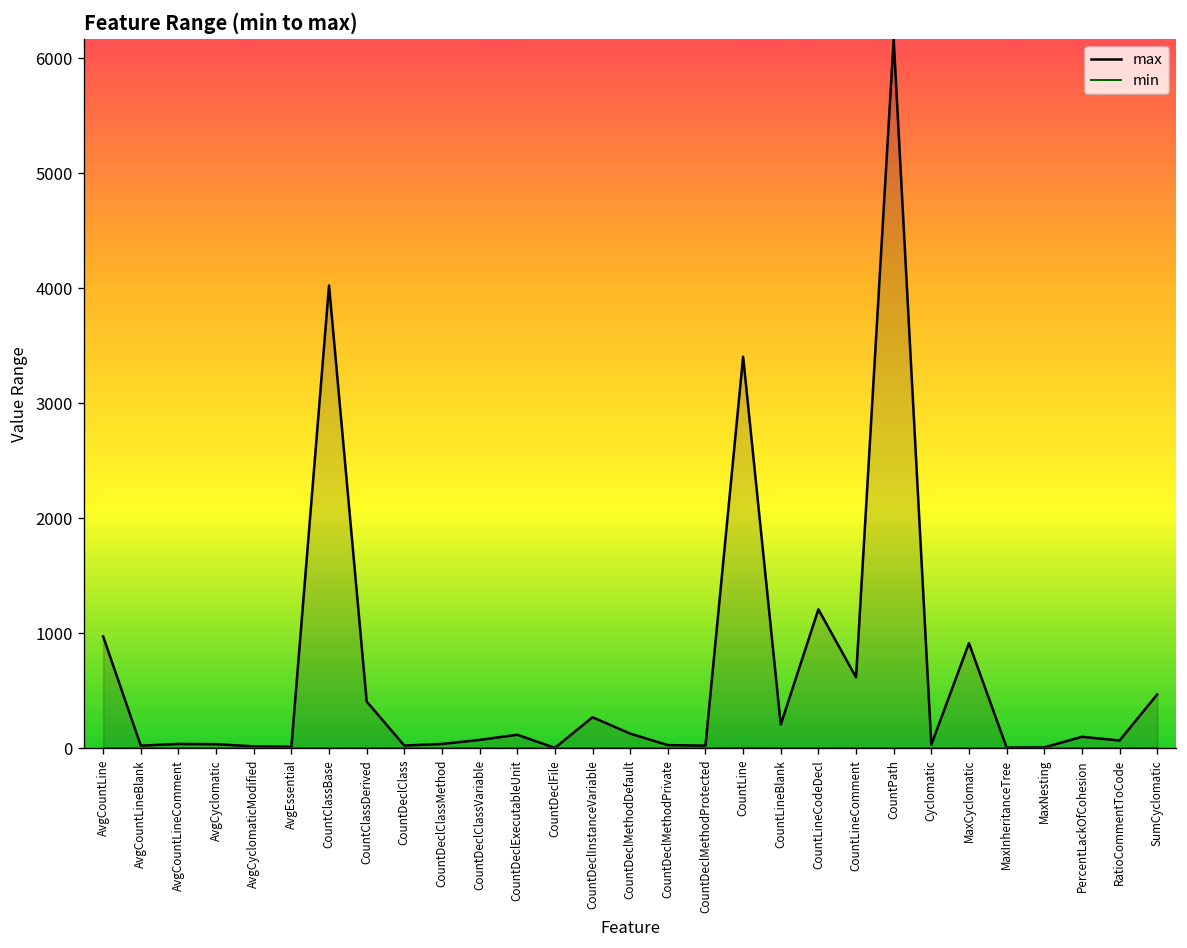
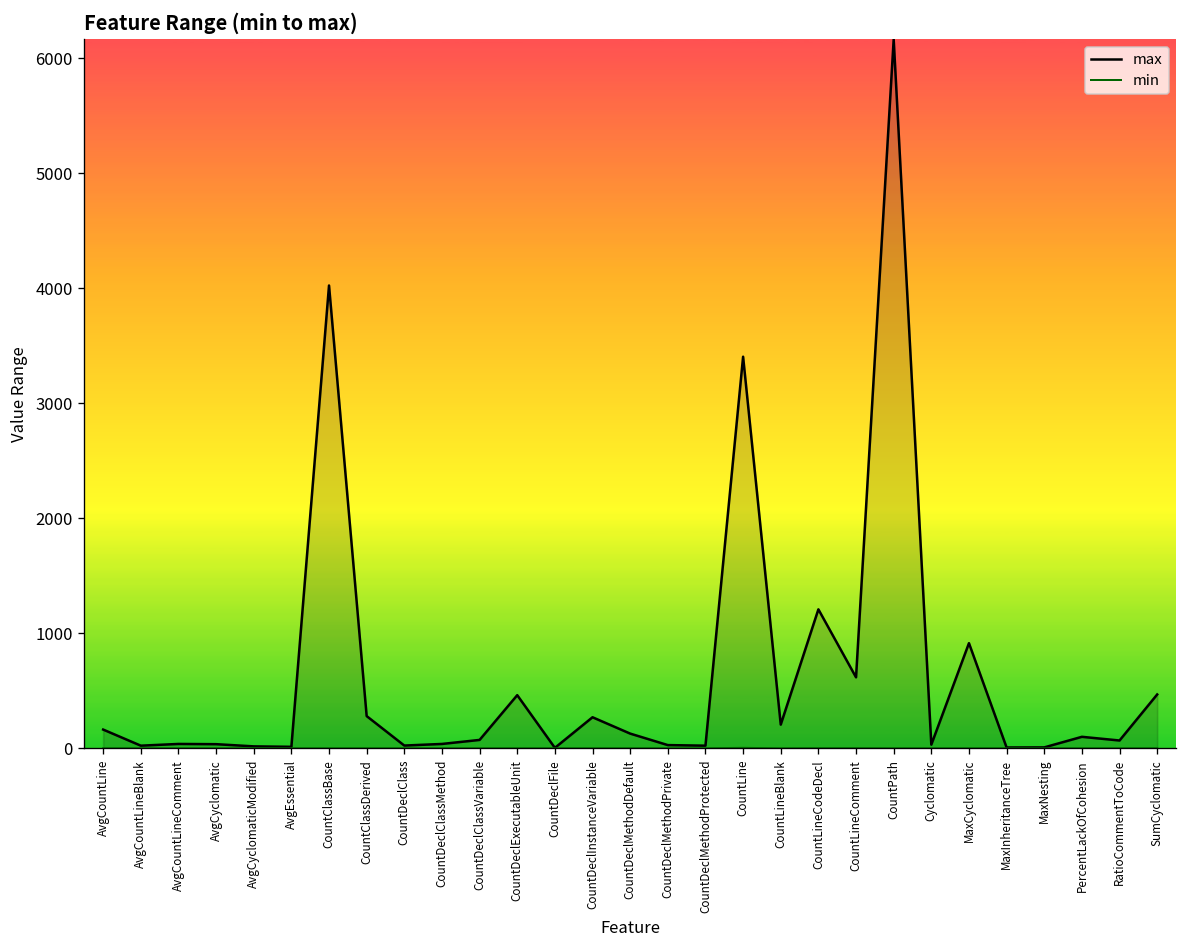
  {
    "max": {
-     "AvgCountLine": 1000,
+     "AvgCountLine": 200,
      "AvgCountLineComment": 0,
      "AvgCyclomatic": 0,
      "CountClassBase": 4000,
-     "CountClassDerived": 400,
+     "CountClassDerived": 300,
      "CountDeclClassMethod": 0,
      "CountDeclClassVariable": 100,
-     "CountDeclExecutableUnit": 100,
+     "CountDeclExecutableUnit": 500,
      "CountDeclInstanceVariable": 300,
      "CountDeclMethodDefault": 100,
      "CountDeclMethodPrivate": 0,
      "CountLine": 3400,
      "CountLineBlank": 200,
      "CountLineCodeDecl": 1200,
      "CountLineComment": 600,
      "CountPath": 6200,
      "Cyclomatic": 0,
      "MaxCyclomatic": 900,
      "PercentLackOfCohesion": 100,
      "RatioCommentToCode": 100,
      "SumCyclomatic": 500
    },
    "min": {
      "AvgCountLine": 0,
      "AvgCountLineComment": 0,
      "AvgCyclomatic": 0,
      "CountClassBase": 0,
      "CountClassDerived": 0,
      "CountDeclClassMethod": 0,
      "CountDeclClassVariable": 0,
      "CountDeclExecutableUnit": 0,
      "CountDeclInstanceVariable": 0,
      "CountDeclMethodDefault": 0,
      "CountDeclMethodPrivate": 0,
      "CountLine": 0,
      "CountLineBlank": 0,
      "CountLineCodeDecl": 0,
      "CountLineComment": 0,
      "CountPath": 0,
      "Cyclomatic": 0,
      "MaxCyclomatic": 0,
      "PercentLackOfCohesion": 0,
      "RatioCommentToCode": 0,
      "SumCyclomatic": 0
    }
  }
